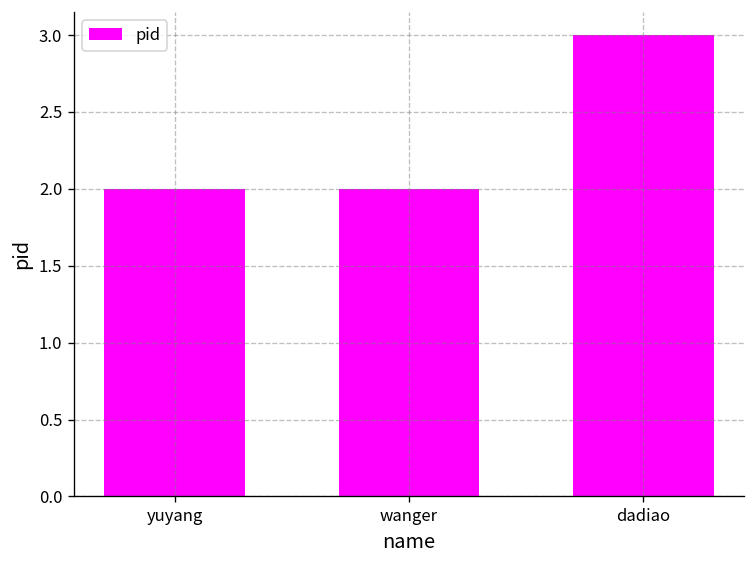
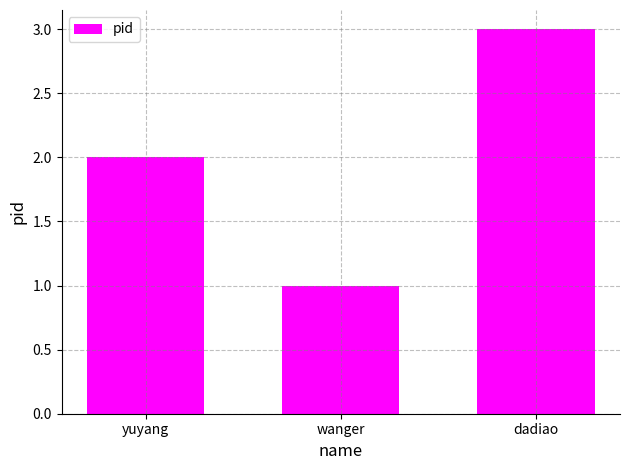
  {
    "yuyang": 2,
-   "wanger": 2,
+   "wanger": 1,
    "dadiao": 3
  }
